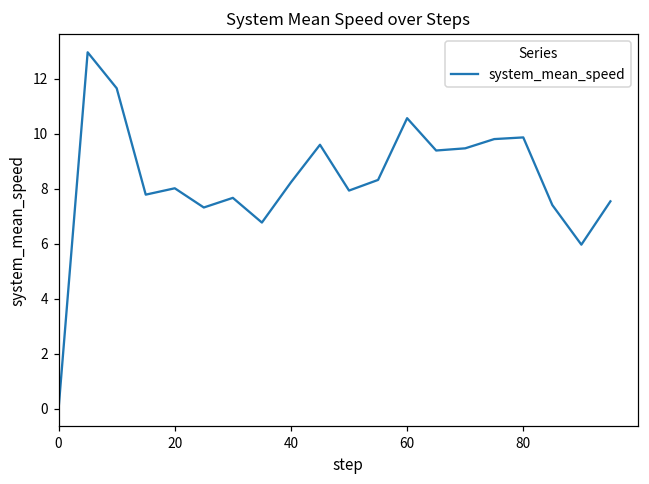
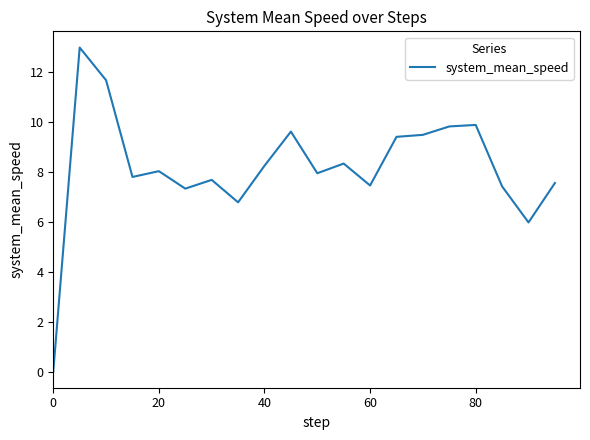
  {
    "0": 0.0,
    "20": 8.0,
    "40": 8.2,
-   "60": 10.6,
+   "60": 7.4,
    "80": 9.9
  }
